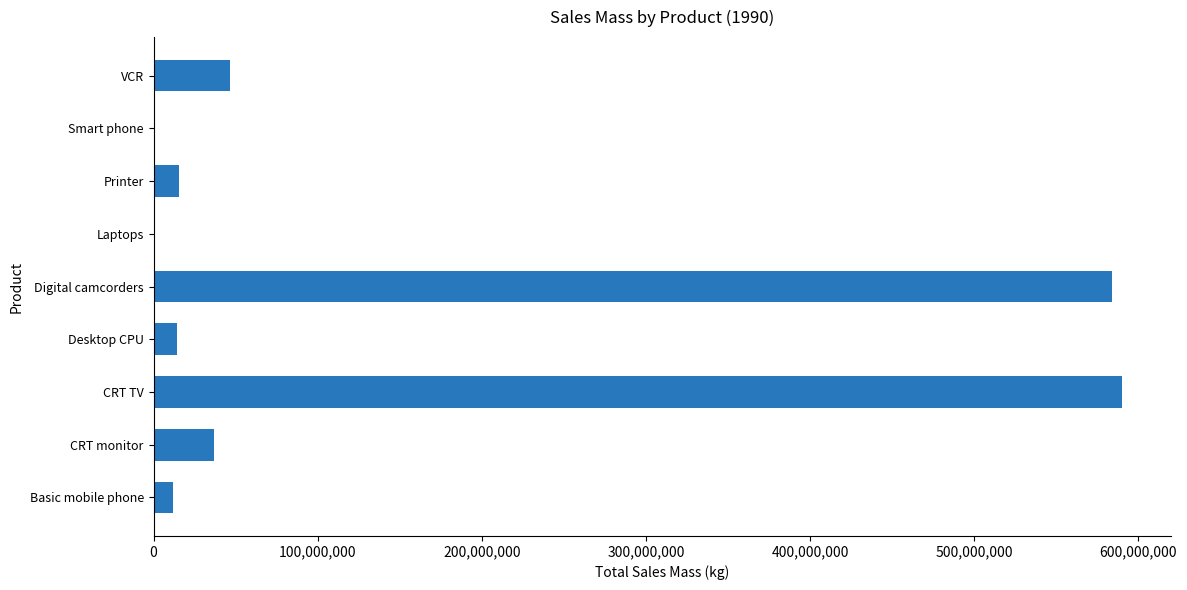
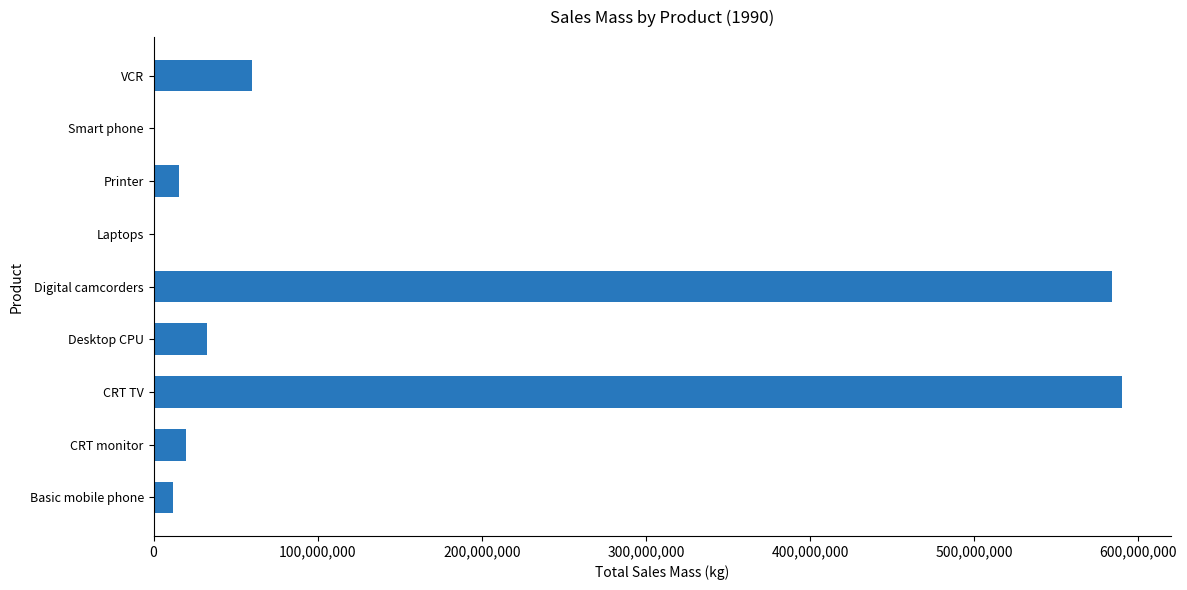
  {
-   "VCR": "47,000,000",
+   "VCR": "60,000,000",
    "Smart phone": "0",
    "Printer": "16,000,000",
    "Laptops": "0",
    "Digital camcorders": "584,000,000",
-   "Desktop CPU": "14,000,000",
+   "Desktop CPU": "33,000,000",
    "CRT TV": "590,000,000",
-   "CRT monitor": "37,000,000",
+   "CRT monitor": "20,000,000",
    "Basic mobile phone": "12,000,000"
  }
